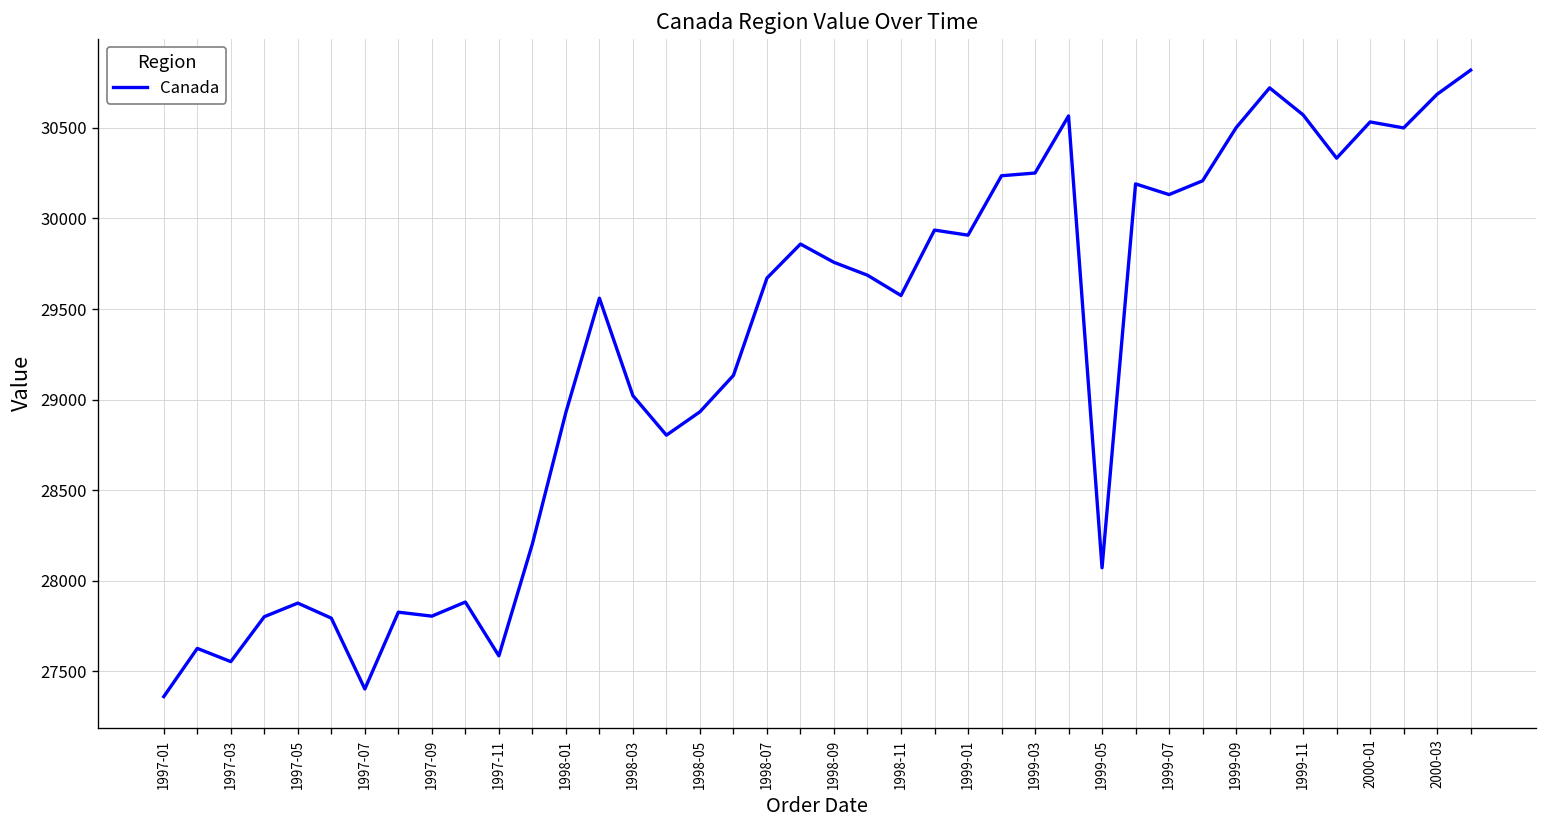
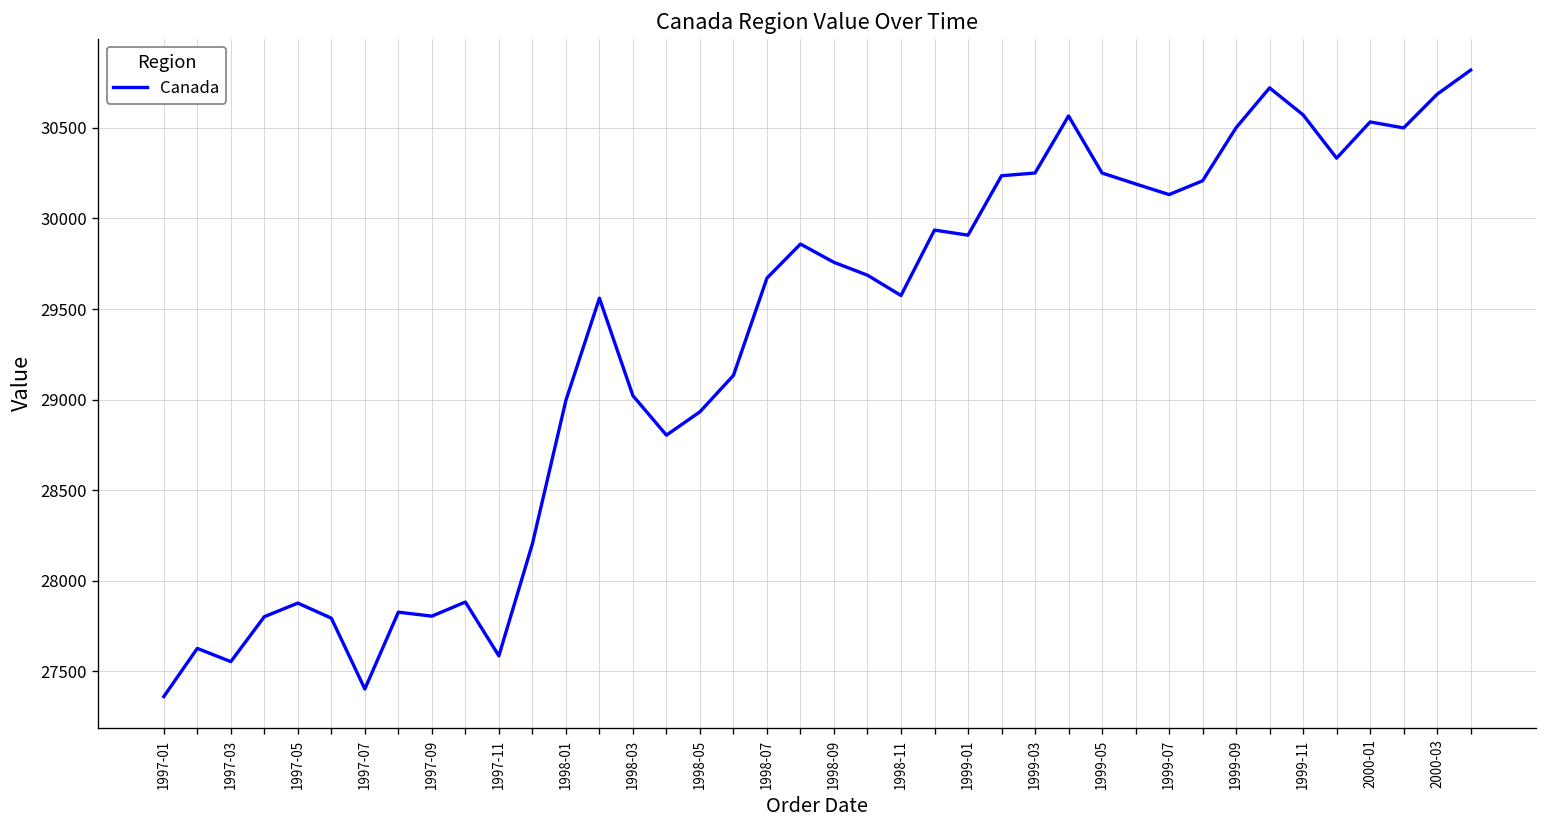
  {
    "1997-01": 27360,
    "1997-03": 27550,
    "1997-05": 27880,
    "1997-07": 27400,
    "1997-09": 27810,
    "1997-11": 27590,
-   "1998-01": 28930,
+   "1998-01": 29000,
    "1998-03": 29020,
    "1998-05": 28930,
    "1998-07": 29670,
    "1998-09": 29760,
    "1998-11": 29580,
    "1999-01": 29910,
    "1999-03": 30250,
-   "1999-05": 28070,
+   "1999-05": 30250,
    "1999-07": 30130,
    "1999-09": 30500,
    "1999-11": 30570,
    "2000-01": 30530,
    "2000-03": 30690
  }
